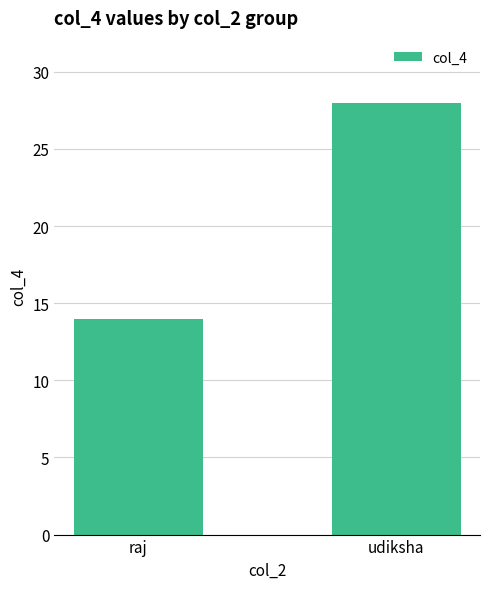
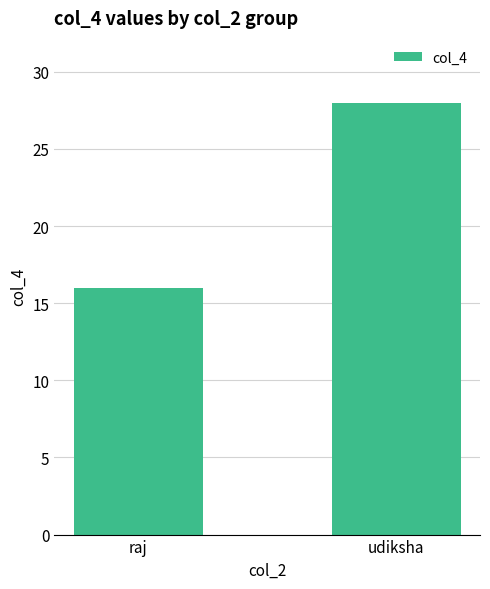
  {
-   "raj": 14,
+   "raj": 16,
    "udiksha": 28
  }
